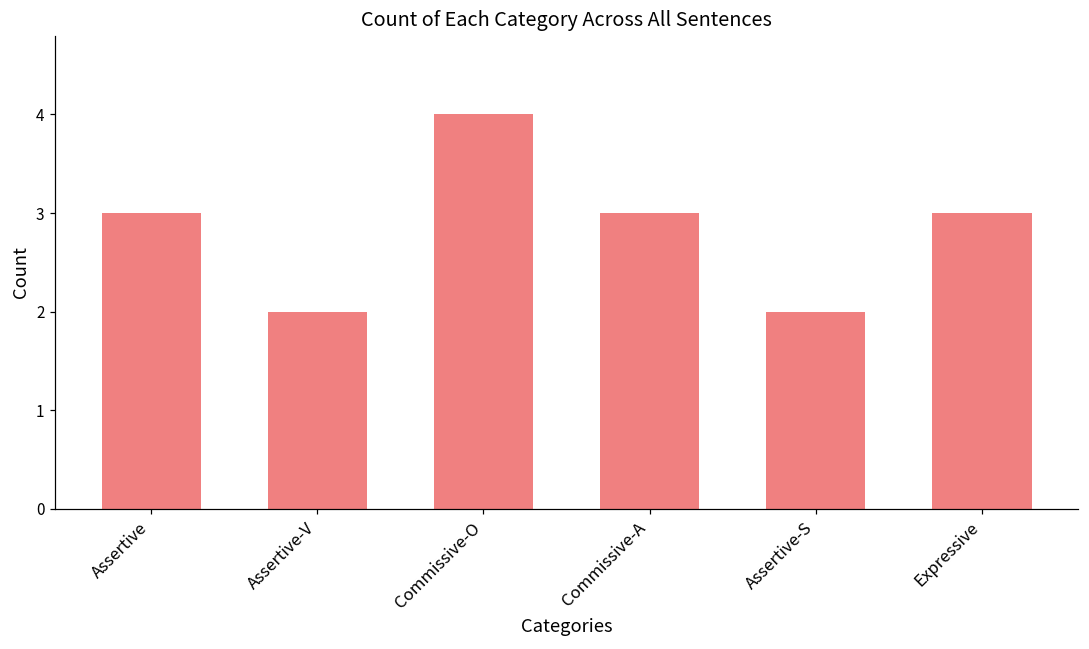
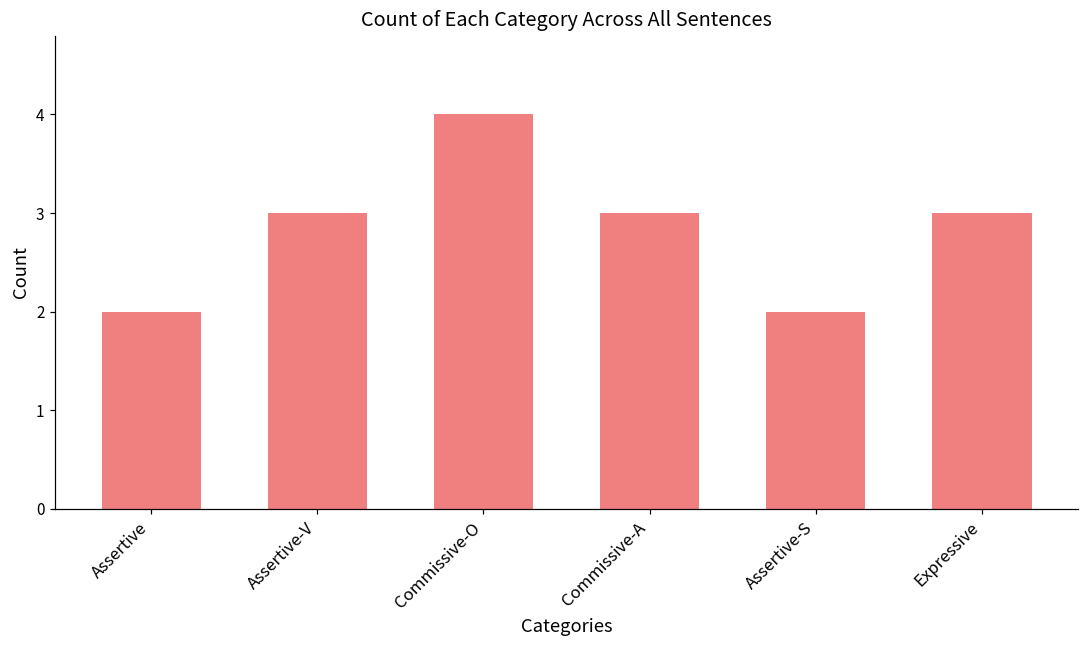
  {
-   "Assertive": 3,
-   "Assertive-V": 2,
+   "Assertive": 2,
+   "Assertive-V": 3,
    "Commissive-O": 4,
    "Commissive-A": 3,
    "Assertive-S": 2,
    "Expressive": 3
  }
